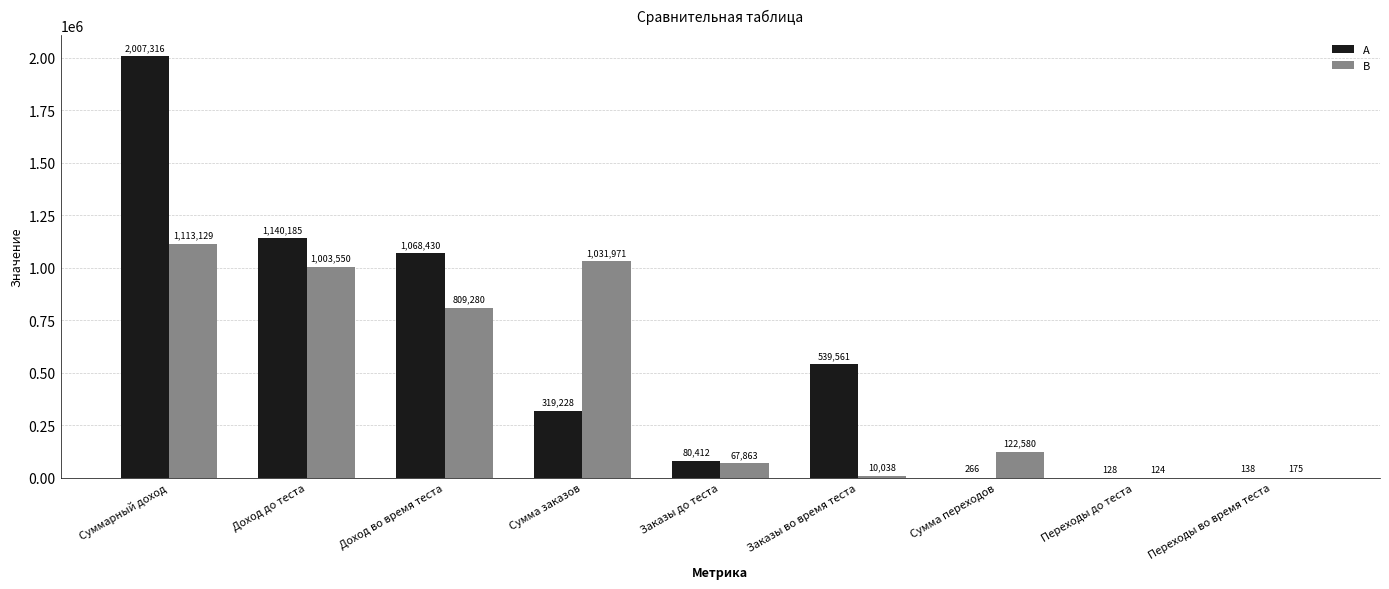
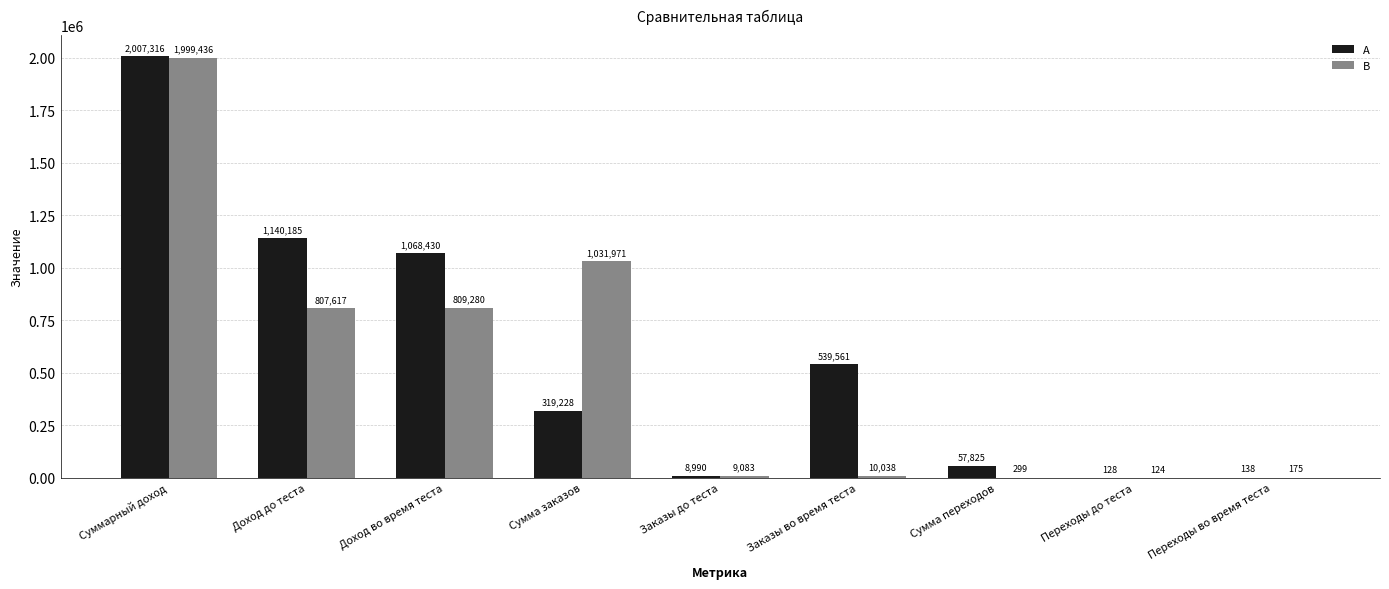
  {
    "А": {
      "Суммарный доход": "2,007,316",
      "Доход до теста": "1,140,185",
      "Доход во время теста": "1,068,430",
      "Сумма заказов": "319,228",
-     "Заказы до теста": "80,412",
+     "Заказы до теста": "8,990",
      "Заказы во время теста": "539,561",
-     "Сумма переходов": "266",
+     "Сумма переходов": "57,825",
      "Переходы до теста": "128",
      "Переходы во время теста": "138"
    },
    "В": {
-     "Суммарный доход": "1,113,129",
-     "Доход до теста": "1,003,550",
+     "Суммарный доход": "1,999,436",
+     "Доход до теста": "807,617",
      "Доход во время теста": "809,280",
      "Сумма заказов": "1,031,971",
-     "Заказы до теста": "67,863",
+     "Заказы до теста": "9,083",
      "Заказы во время теста": "10,038",
-     "Сумма переходов": "122,580",
+     "Сумма переходов": "299",
      "Переходы до теста": "124",
      "Переходы во время теста": "175"
    }
  }
